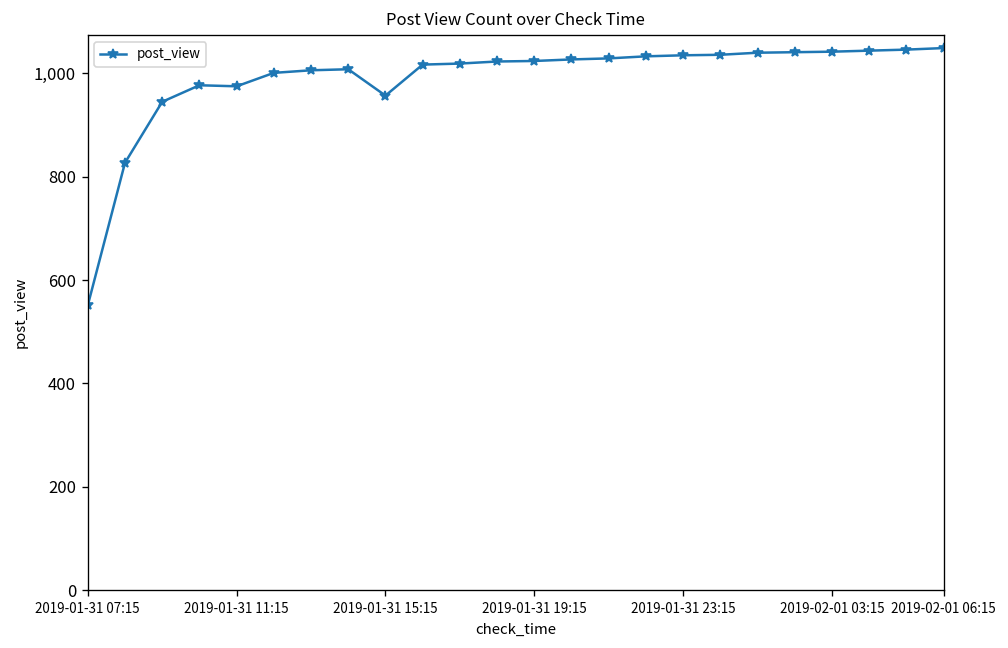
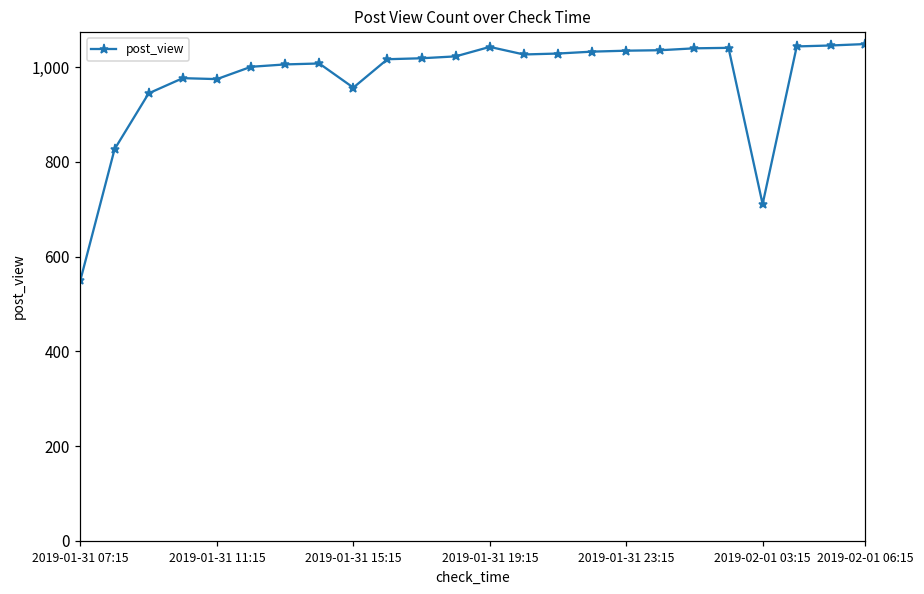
  {
    "2019-01-31 07:15": "550",
    "2019-01-31 11:15": "980",
    "2019-01-31 15:15": "960",
-   "2019-01-31 19:15": "1,020",
+   "2019-01-31 19:15": "1,040",
    "2019-01-31 23:15": "1,040",
-   "2019-02-01 03:15": "1,040",
+   "2019-02-01 03:15": "710",
    "2019-02-01 06:15": "1,050"
  }
